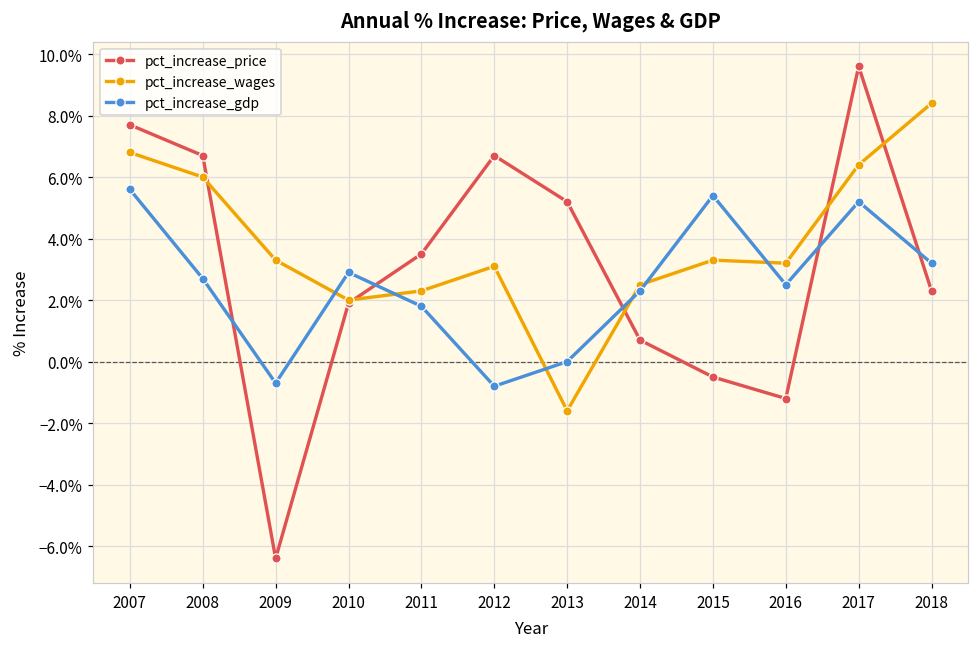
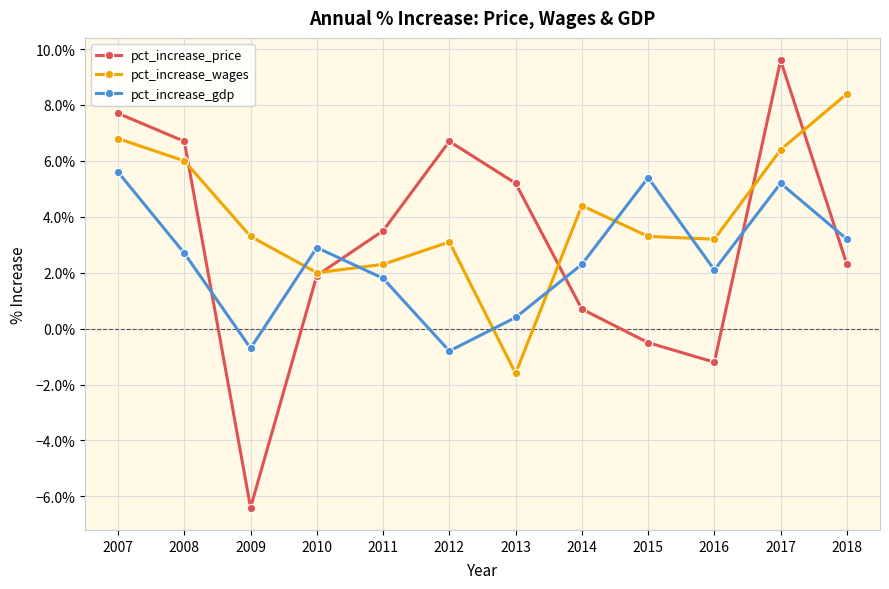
  {
    "pct_increase_price": {
      "2007": "7.7%",
      "2008": "6.7%",
      "2009": "-6.4%",
      "2010": "1.9%",
      "2011": "3.5%",
      "2012": "6.7%",
      "2013": "5.2%",
      "2014": "0.7%",
      "2015": "-0.5%",
      "2016": "-1.2%",
      "2017": "9.6%",
      "2018": "2.3%"
    },
    "pct_increase_wages": {
      "2007": "6.8%",
      "2008": "6.0%",
      "2009": "3.3%",
      "2010": "2.0%",
      "2011": "2.3%",
      "2012": "3.1%",
      "2013": "-1.6%",
-     "2014": "2.5%",
+     "2014": "4.4%",
      "2015": "3.3%",
      "2016": "3.2%",
      "2017": "6.4%",
      "2018": "8.4%"
    },
    "pct_increase_gdp": {
      "2007": "5.6%",
      "2008": "2.7%",
      "2009": "-0.7%",
      "2010": "2.9%",
      "2011": "1.8%",
      "2012": "-0.8%",
-     "2013": "0.0%",
+     "2013": "0.4%",
      "2014": "2.3%",
      "2015": "5.4%",
-     "2016": "2.5%",
+     "2016": "2.1%",
      "2017": "5.2%",
      "2018": "3.2%"
    }
  }
